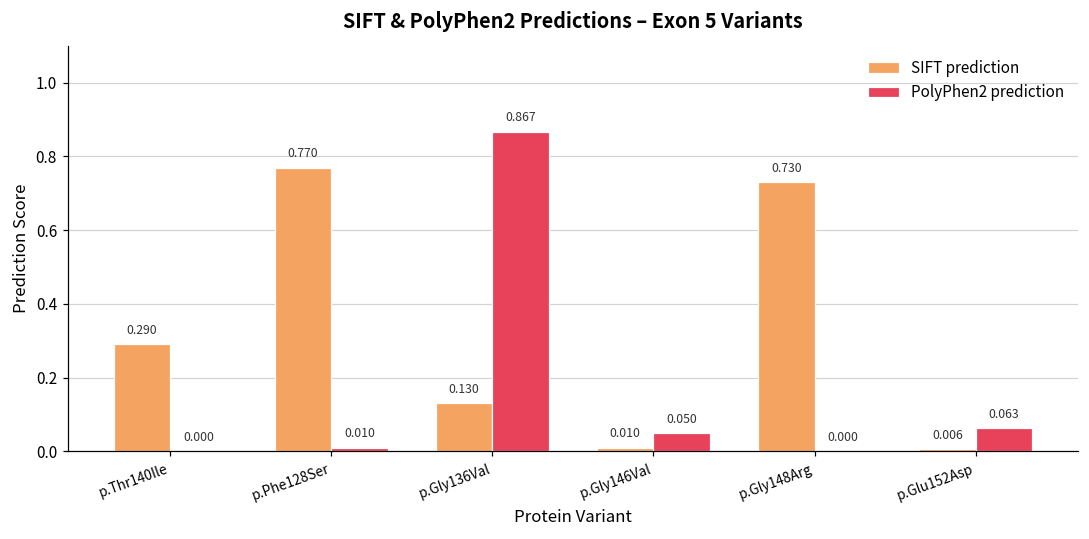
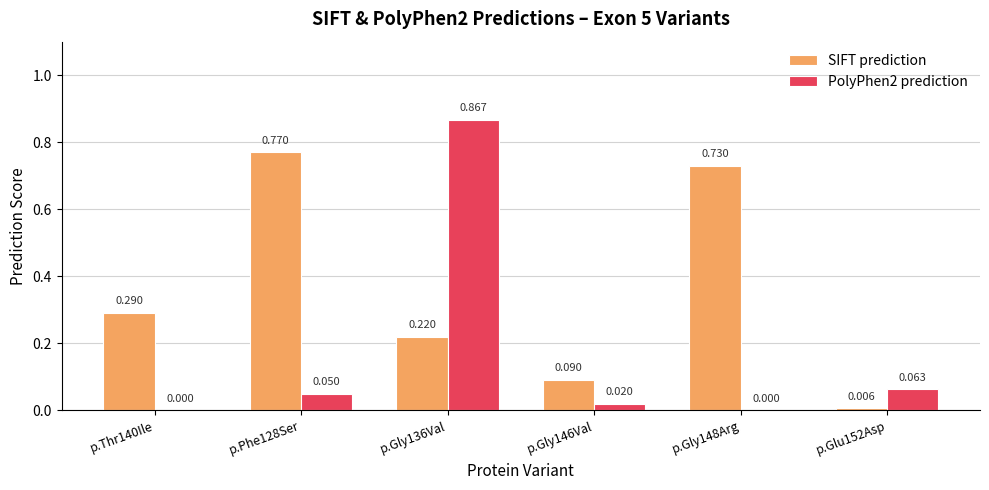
  {
    "SIFT prediction": {
      "p.Thr140Ile": 0.290,
      "p.Phe128Ser": 0.770,
-     "p.Gly136Val": 0.130,
-     "p.Gly146Val": 0.010,
+     "p.Gly136Val": 0.220,
+     "p.Gly146Val": 0.090,
      "p.Gly148Arg": 0.730,
      "p.Glu152Asp": 0.006
    },
    "PolyPhen2 prediction": {
      "p.Thr140Ile": 0.000,
-     "p.Phe128Ser": 0.010,
+     "p.Phe128Ser": 0.050,
      "p.Gly136Val": 0.867,
-     "p.Gly146Val": 0.050,
+     "p.Gly146Val": 0.020,
      "p.Gly148Arg": 0.000,
      "p.Glu152Asp": 0.063
    }
  }
